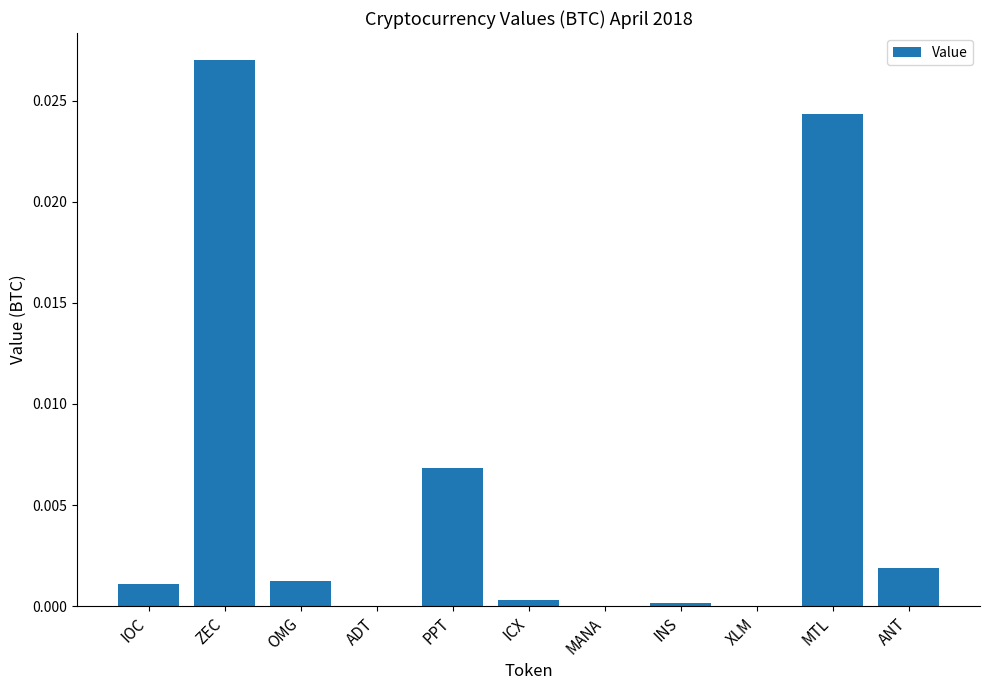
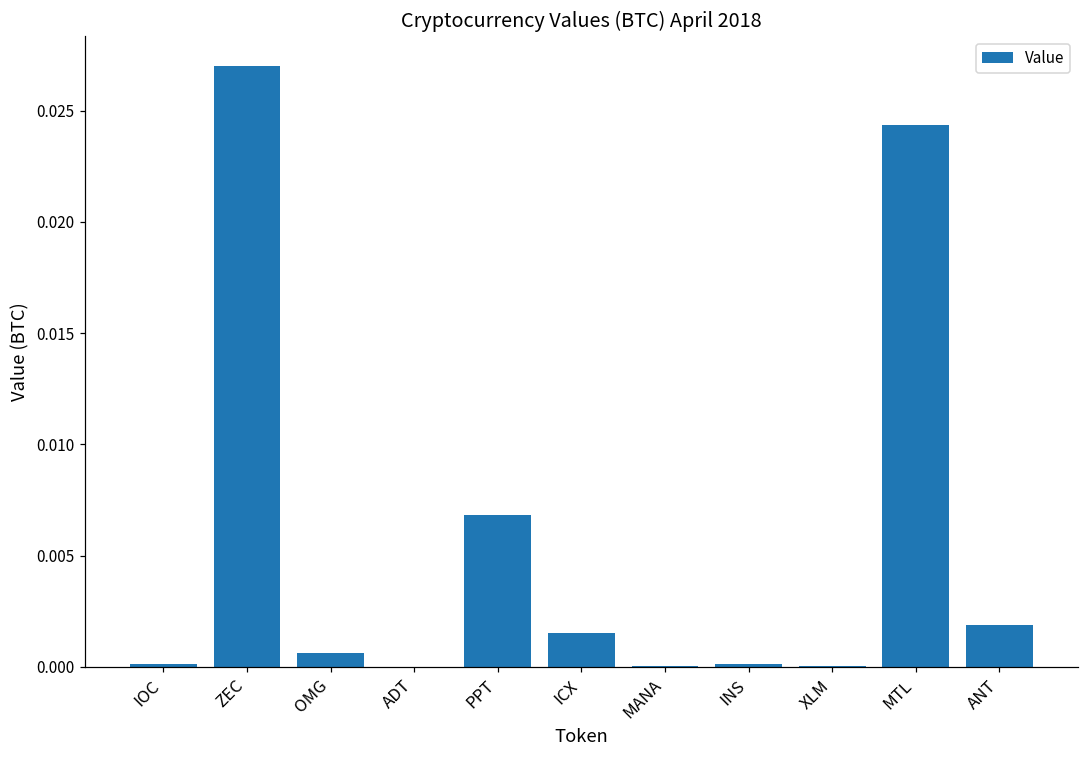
  {
-   "IOC": 0.0011,
+   "IOC": 0.0001,
    "ZEC": 0.0270,
-   "OMG": 0.0013,
+   "OMG": 0.0006,
    "PPT": 0.0068,
-   "ICX": 0.0003,
+   "ICX": 0.0015,
    "INS": 0.0001,
    "MTL": 0.0244,
    "ANT": 0.0019
  }
